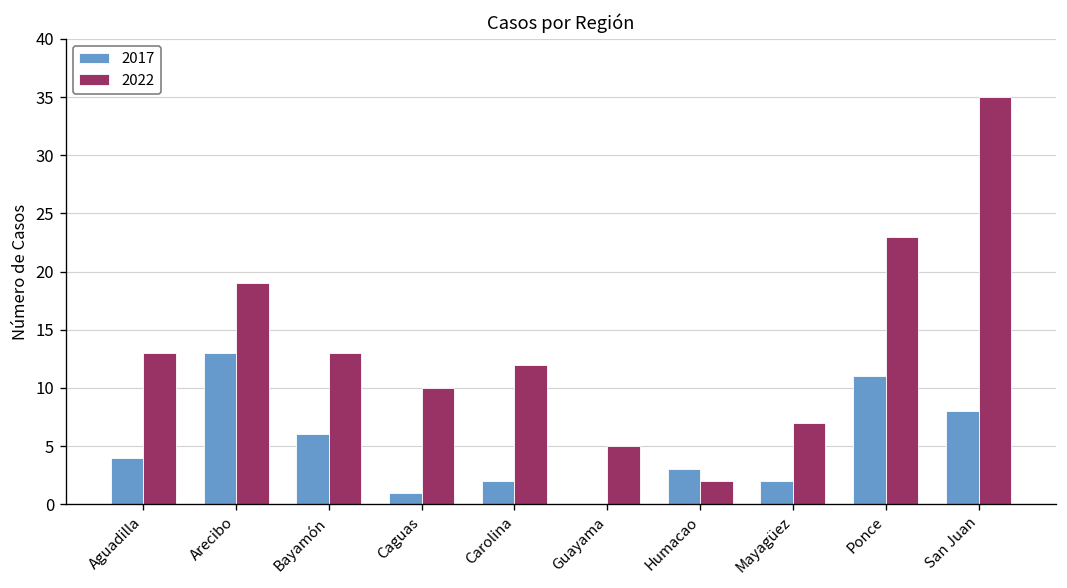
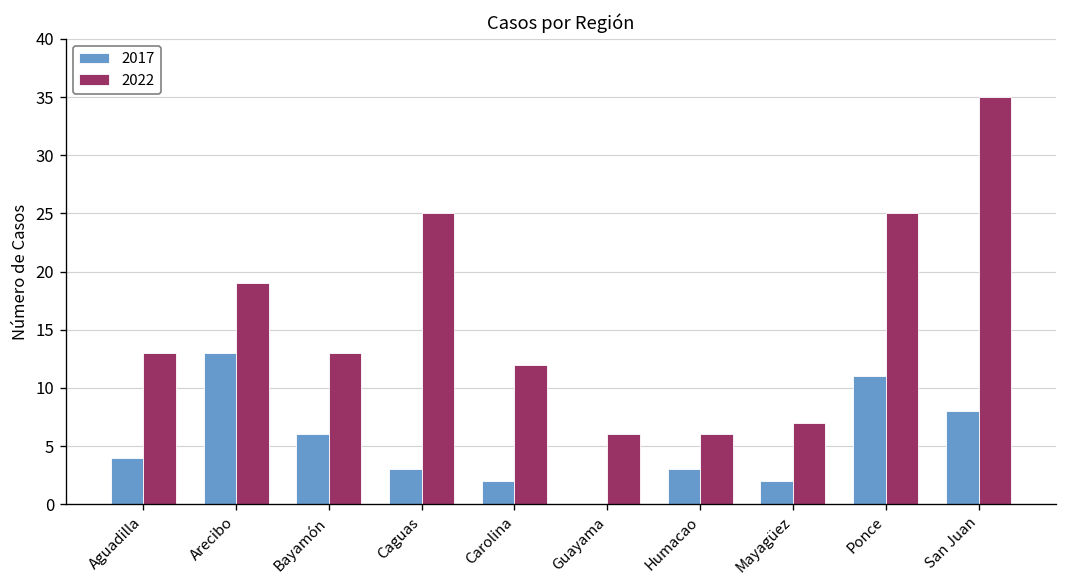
  {
    "2017": {
      "Aguadilla": 4,
      "Arecibo": 13,
      "Bayamón": 6,
-     "Caguas": 1,
+     "Caguas": 3,
      "Carolina": 2,
      "Guayama": 0,
      "Humacao": 3,
      "Mayagüez": 2,
      "Ponce": 11,
      "San Juan": 8
    },
    "2022": {
      "Aguadilla": 13,
      "Arecibo": 19,
      "Bayamón": 13,
-     "Caguas": 10,
+     "Caguas": 25,
      "Carolina": 12,
-     "Guayama": 5,
-     "Humacao": 2,
+     "Guayama": 6,
+     "Humacao": 6,
      "Mayagüez": 7,
-     "Ponce": 23,
+     "Ponce": 25,
      "San Juan": 35
    }
  }
